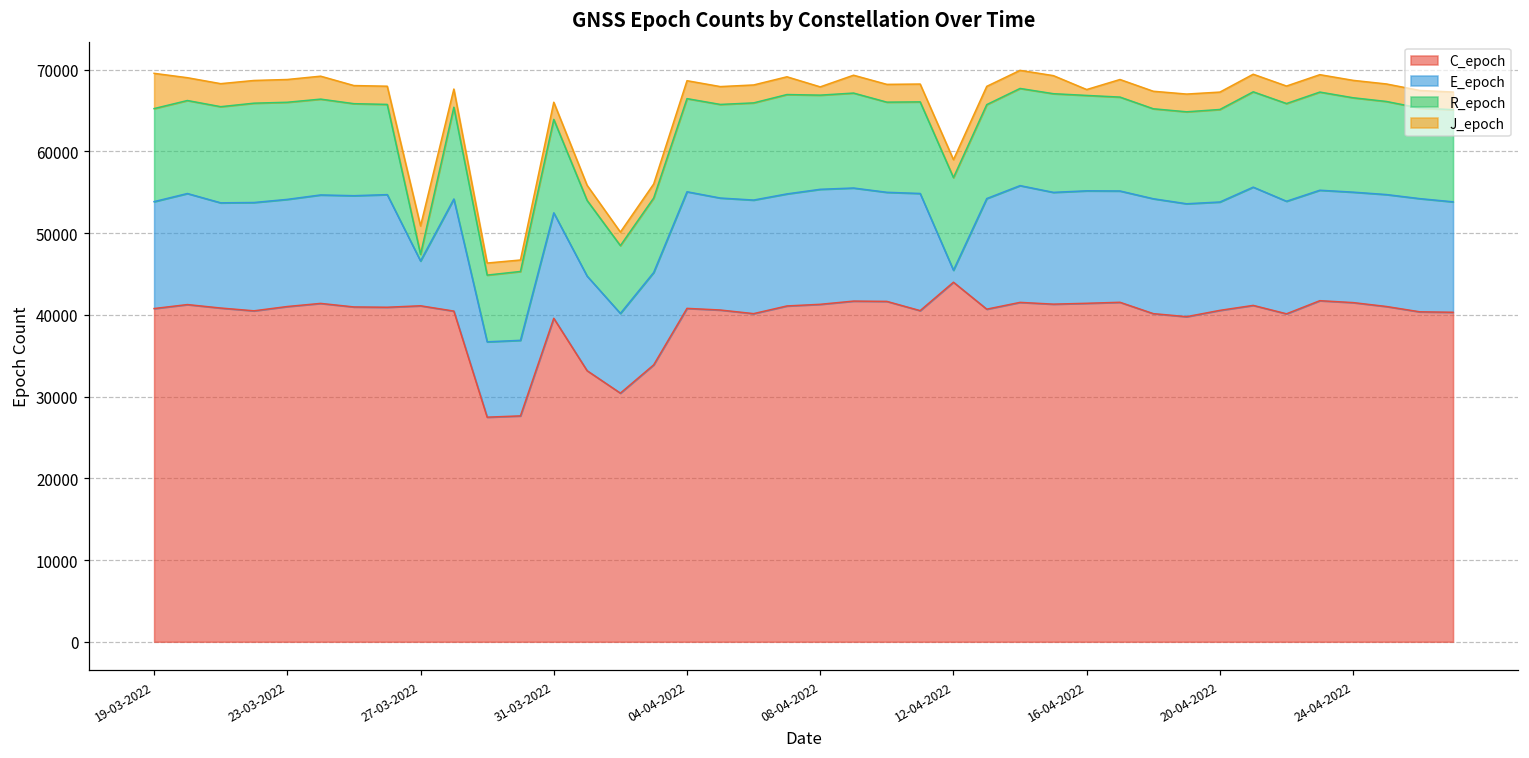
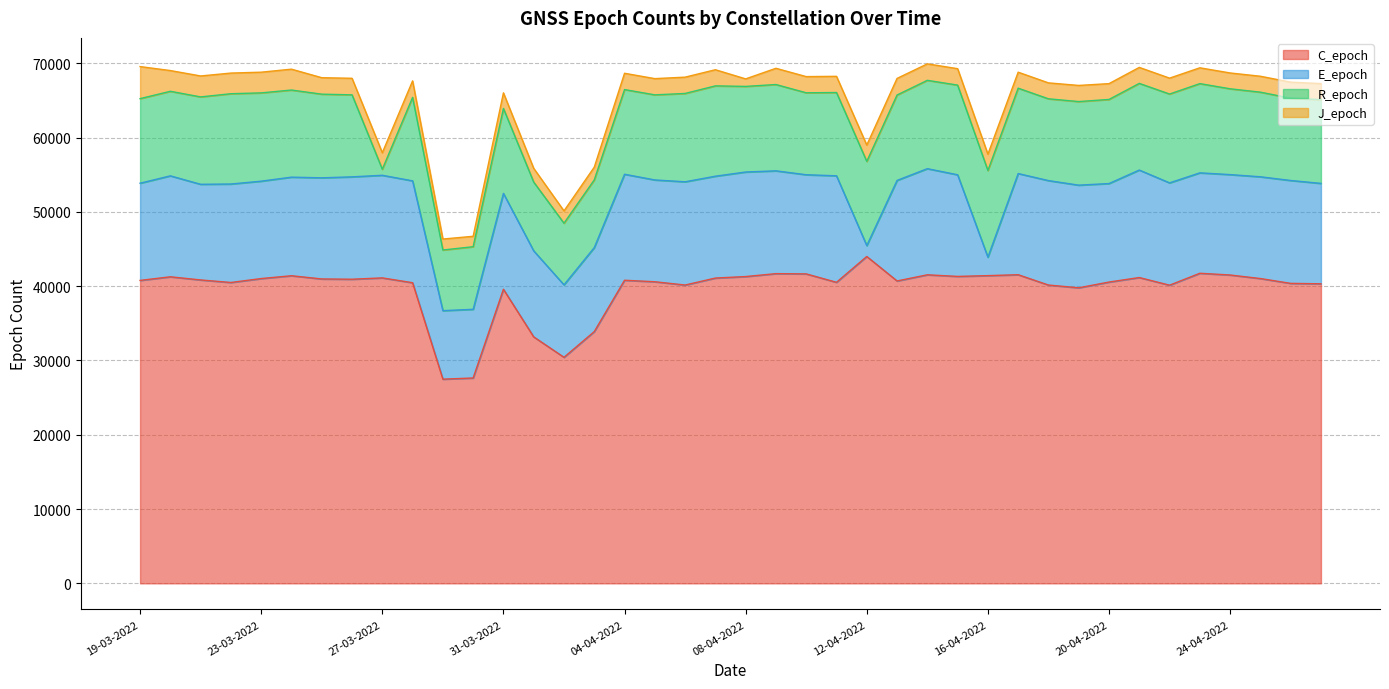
  {
    "C_epoch": {
      "19-03-2022": 41000,
      "23-03-2022": 41000,
      "27-03-2022": 41000,
      "31-03-2022": 40000,
      "04-04-2022": 41000,
      "08-04-2022": 41000,
      "12-04-2022": 44000,
      "16-04-2022": 41000,
      "20-04-2022": 41000,
      "24-04-2022": 42000
    },
    "E_epoch": {
      "19-03-2022": 13000,
      "23-03-2022": 13000,
-     "27-03-2022": 5000,
+     "27-03-2022": 14000,
      "31-03-2022": 13000,
      "04-04-2022": 14000,
      "08-04-2022": 14000,
      "12-04-2022": 1000,
-     "16-04-2022": 14000,
+     "16-04-2022": 2000,
      "20-04-2022": 13000,
      "24-04-2022": 14000
    },
    "R_epoch": {
      "19-03-2022": 11000,
      "23-03-2022": 12000,
      "27-03-2022": 1000,
      "31-03-2022": 11000,
      "04-04-2022": 11000,
      "08-04-2022": 12000,
      "12-04-2022": 11000,
      "16-04-2022": 12000,
      "20-04-2022": 11000,
      "24-04-2022": 12000
    },
    "J_epoch": {
      "19-03-2022": 4000,
      "23-03-2022": 3000,
-     "27-03-2022": 3000,
+     "27-03-2022": 2000,
      "31-03-2022": 2000,
      "04-04-2022": 2000,
      "08-04-2022": 1000,
      "12-04-2022": 2000,
-     "16-04-2022": 1000,
+     "16-04-2022": 2000,
      "20-04-2022": 2000,
      "24-04-2022": 2000
    }
  }
